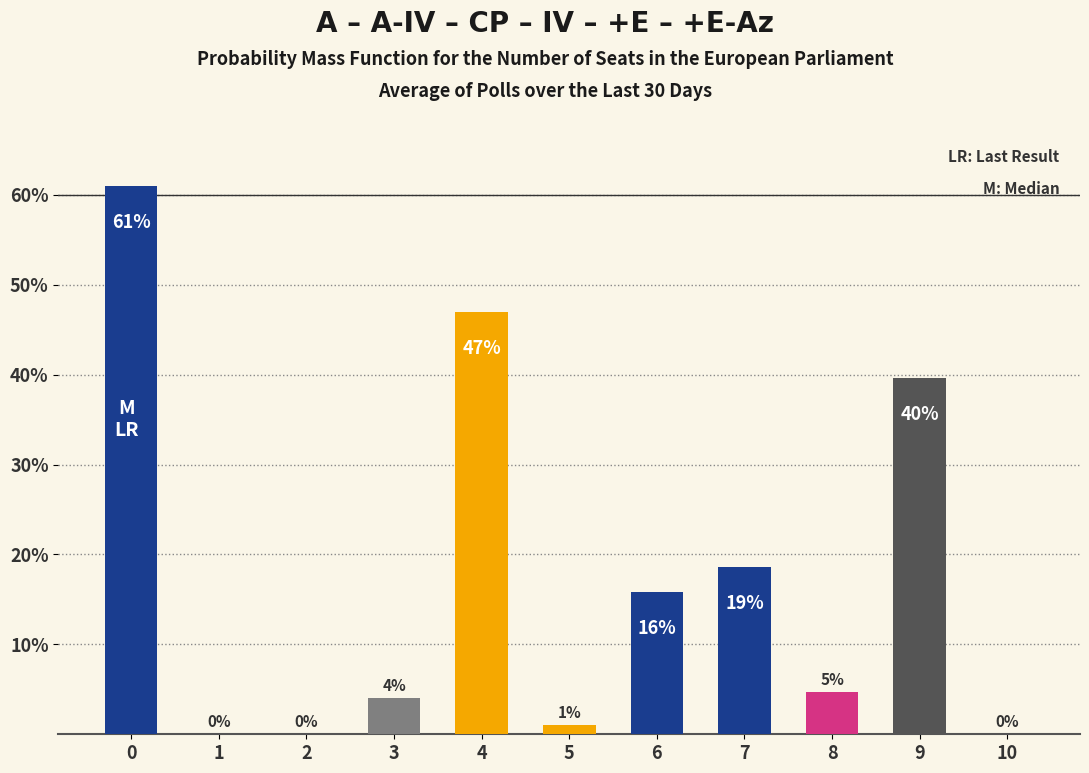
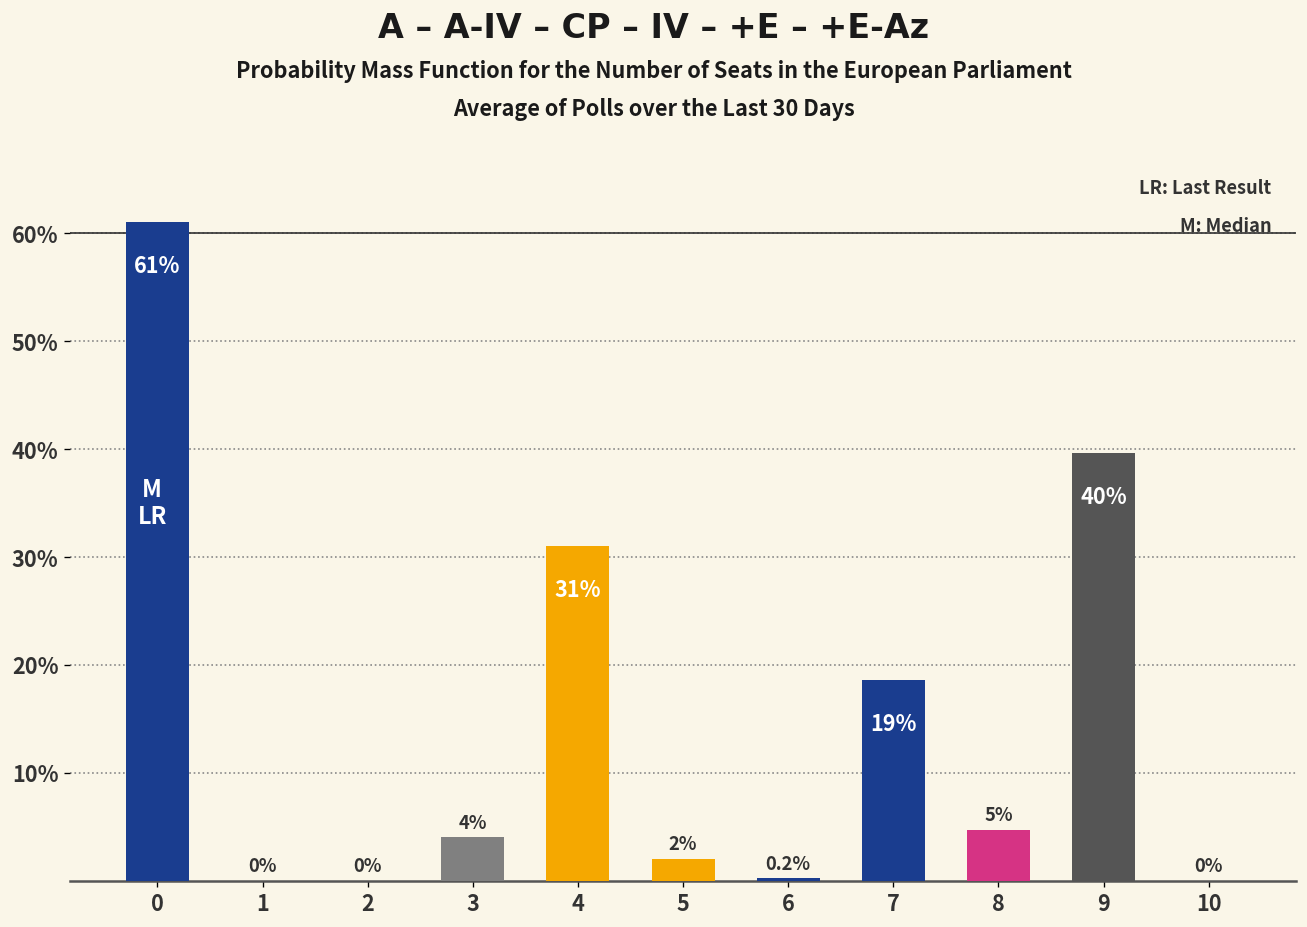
  {
    "0": "61%",
    "1": "0%",
    "2": "0%",
    "3": "4%",
-   "4": "47%",
-   "5": "1%",
-   "6": "16%",
+   "4": "31%",
+   "5": "2%",
+   "6": "0.2%",
    "7": "19%",
    "8": "5%",
    "9": "40%",
    "10": "0%"
  }
